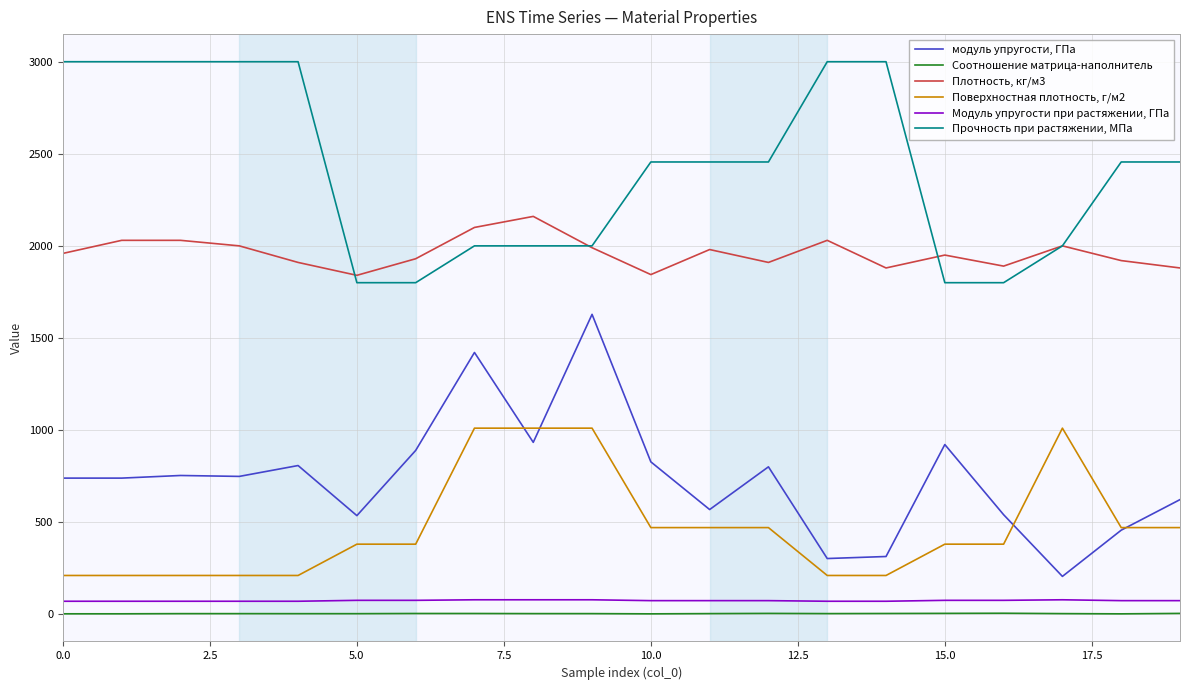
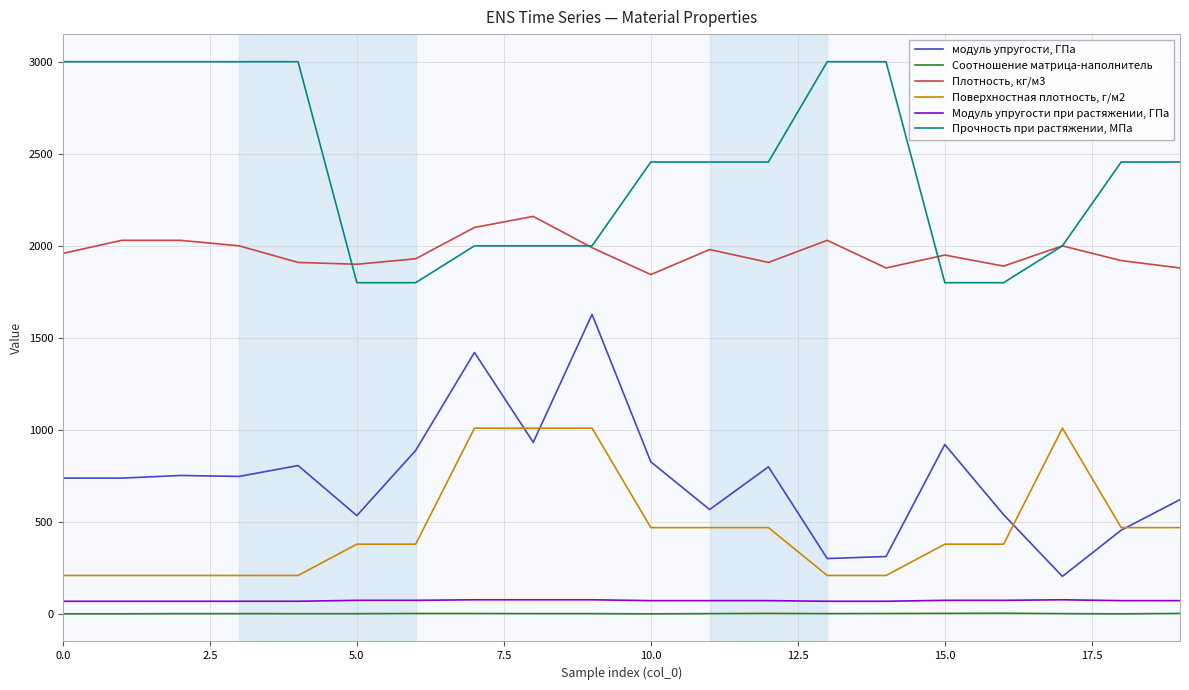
  {
    "модуль упругости, ГПа": {
      "0.0": 740,
      "5.0": 540,
      "10.0": 830,
      "15.0": 920
    },
    "Соотношение матрица-наполнитель": {
      "0.0": 0,
      "5.0": 0,
      "10.0": 0,
      "15.0": 0
    },
    "Плотность, кг/м3": {
      "0.0": 1960,
-     "5.0": 1840,
+     "5.0": 1900,
      "10.0": 1840,
      "15.0": 1950
    },
    "Поверхностная плотность, г/м2": {
      "0.0": 210,
      "5.0": 380,
      "10.0": 470,
      "15.0": 380
    },
    "Модуль упругости при растяжении, ГПа": {
      "0.0": 70,
      "5.0": 80,
      "10.0": 70,
      "15.0": 80
    },
    "Прочность при растяжении, МПа": {
      "0.0": 3000,
      "5.0": 1800,
      "10.0": 2460,
      "15.0": 1800
    }
  }
